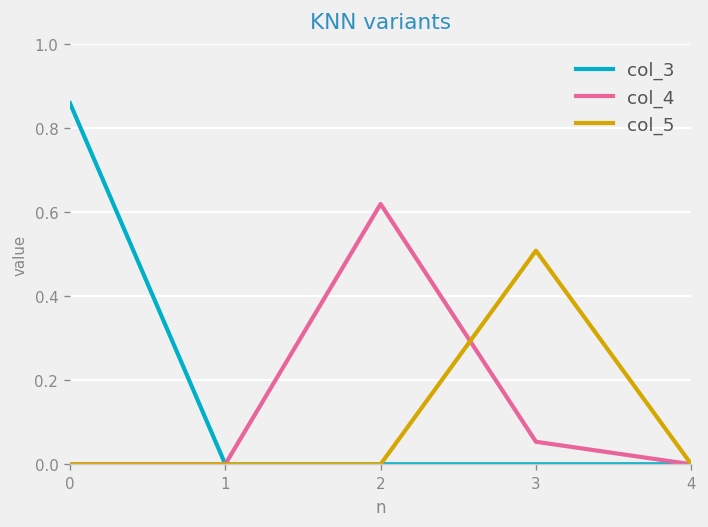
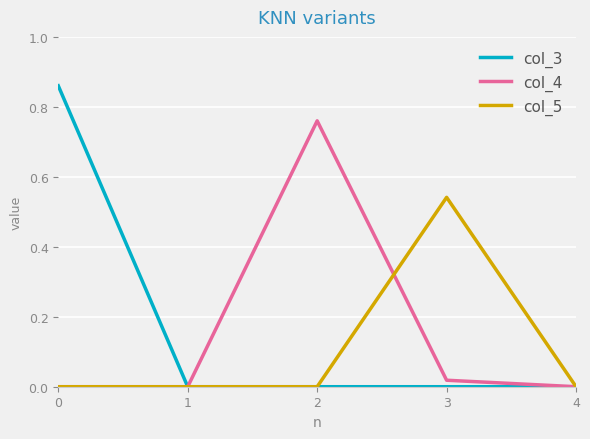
  {
    "col_3": {
      "0": 0.86,
      "3": 0.00
    },
    "col_4": {
-     "2": 0.62,
-     "3": 0.05
+     "2": 0.76,
+     "3": 0.02
    },
    "col_5": {
-     "3": 0.51
+     "3": 0.54
    }
  }
